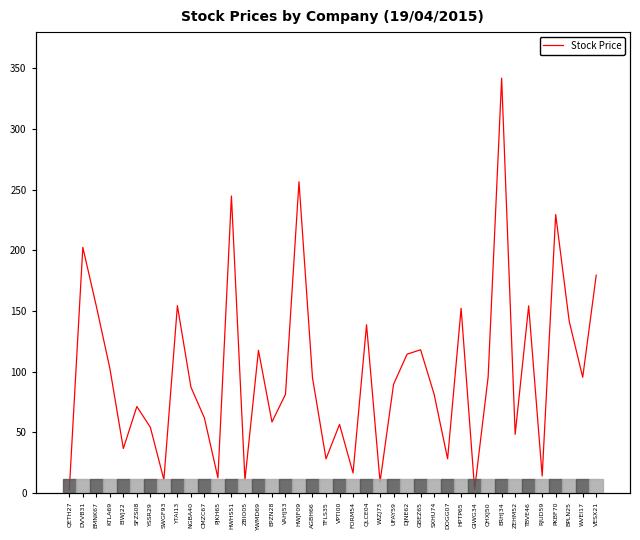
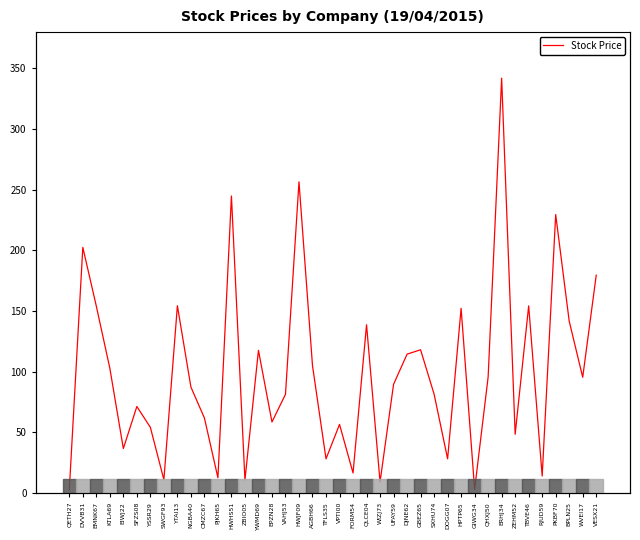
  {
    "DVVB31": 202,
    "EMNK67": 154,
    "KTLA69": 103,
    "EIWJ22": 37,
    "SFZS08": 71,
    "YSSR29": 54,
    "YTAI13": 154,
    "NGBA40": 87,
    "CMZC67": 62,
    "PJKH65": 12,
    "HWHS51": 245,
    "YWMD69": 118,
    "EPZN28": 58,
    "VAHJ53": 81,
    "HWJF09": 257,
-   "AGBH66": 95,
+   "AGBH66": 105,
    "TFLS35": 28,
    "VPTI00": 56,
    "FORM54": 16,
    "QLCE04": 139,
    "UFAY59": 90,
    "DJNE62": 114,
    "GBEZ65": 118,
    "SXHU74": 81,
    "DOGG07": 28,
    "HPTP65": 152,
    "QHXJ50": 96,
    "ERHJ34": 342,
    "ZEHM52": 48,
    "TBVE46": 154,
    "RJUD59": 14,
    "PKBF70": 230,
    "BPLN25": 142,
    "WVEI17": 95,
    "VESX21": 180
  }
